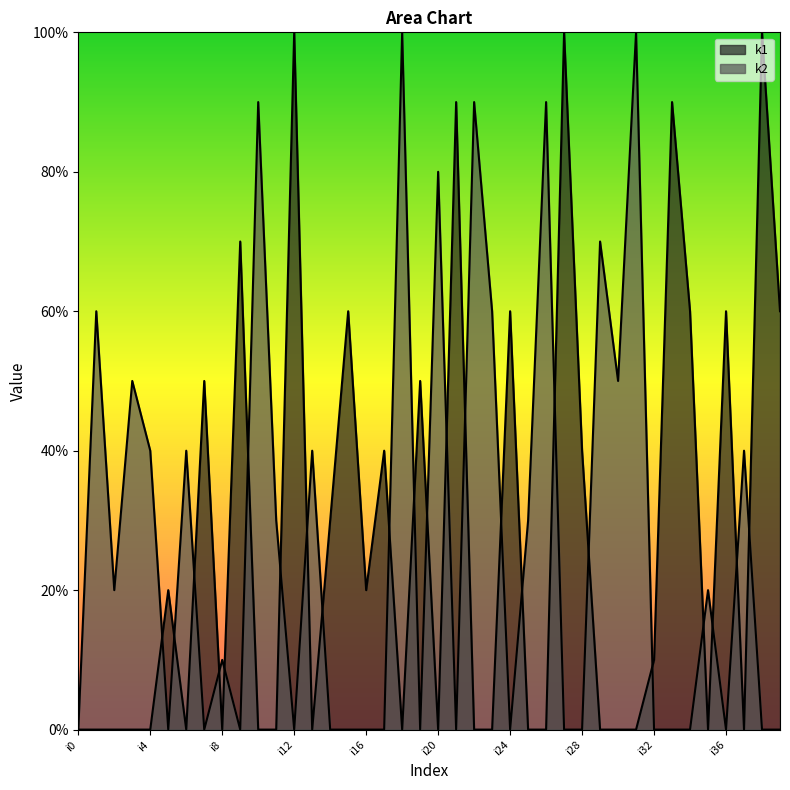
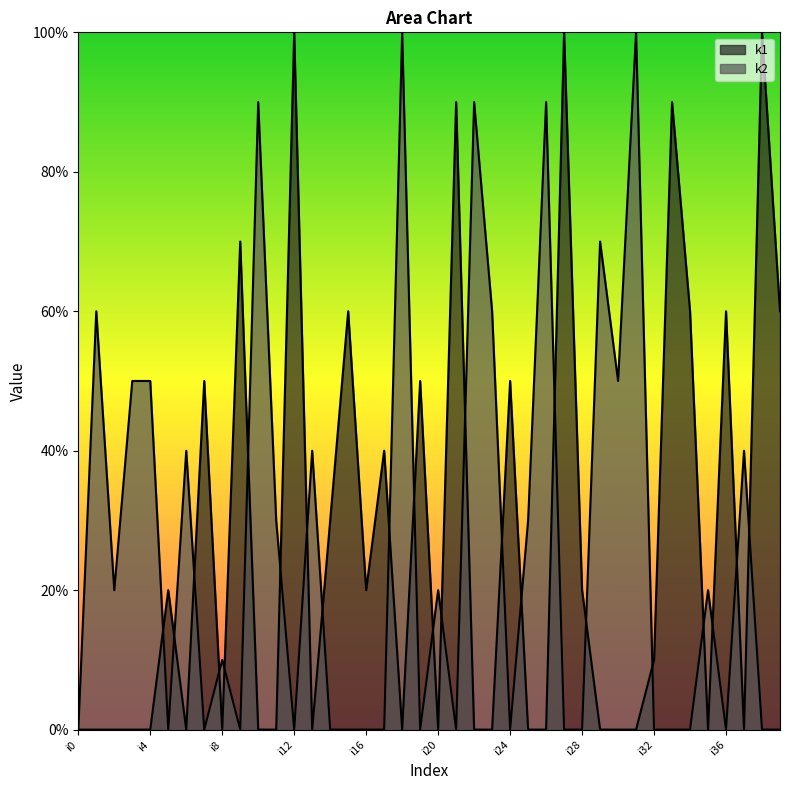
  {
    "k1": {
      "i4": "0%",
      "i8": "0%",
      "i12": "100%",
      "i16": "20%",
      "i20": "0%",
-     "i24": "60%",
-     "i28": "40%",
+     "i24": "50%",
+     "i28": "20%",
      "i32": "10%",
      "i36": "60%"
    },
    "k2": {
-     "i4": "40%",
+     "i4": "50%",
      "i8": "10%",
      "i12": "0%",
      "i16": "0%",
-     "i20": "80%",
+     "i20": "20%",
      "i24": "0%",
      "i28": "0%",
      "i32": "0%",
      "i36": "0%"
    }
  }
